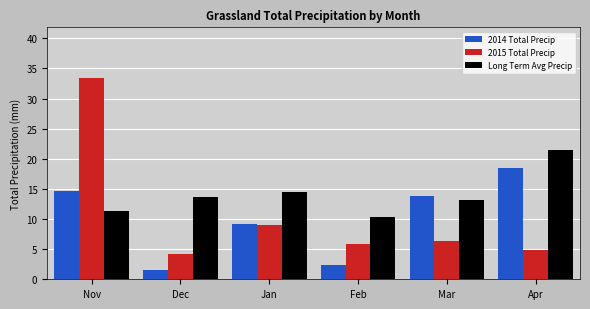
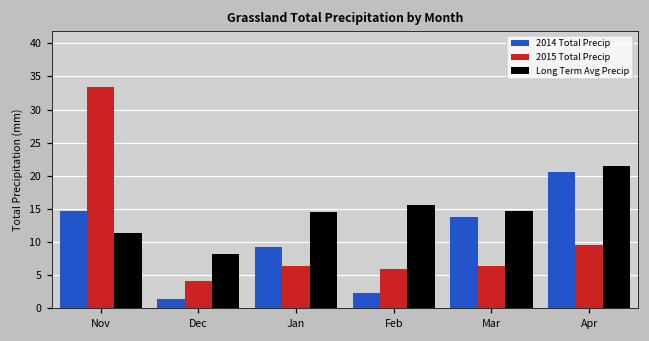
  {
    "2014 Total Precip": {
      "Nov": 15,
      "Dec": 1,
      "Jan": 9,
      "Feb": 2,
      "Mar": 14,
-     "Apr": 19
+     "Apr": 21
    },
    "2015 Total Precip": {
      "Nov": 33,
      "Dec": 4,
-     "Jan": 9,
+     "Jan": 6,
      "Feb": 6,
      "Mar": 6,
-     "Apr": 5
+     "Apr": 9
    },
    "Long Term Avg Precip": {
      "Nov": 11,
-     "Dec": 14,
+     "Dec": 8,
      "Jan": 15,
-     "Feb": 10,
-     "Mar": 13,
+     "Feb": 16,
+     "Mar": 15,
      "Apr": 22
    }
  }
